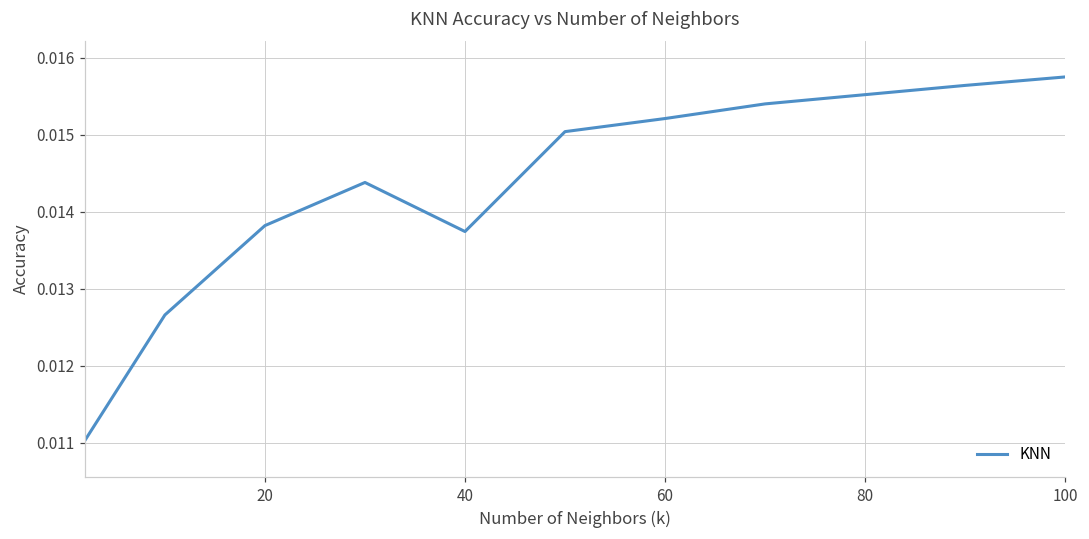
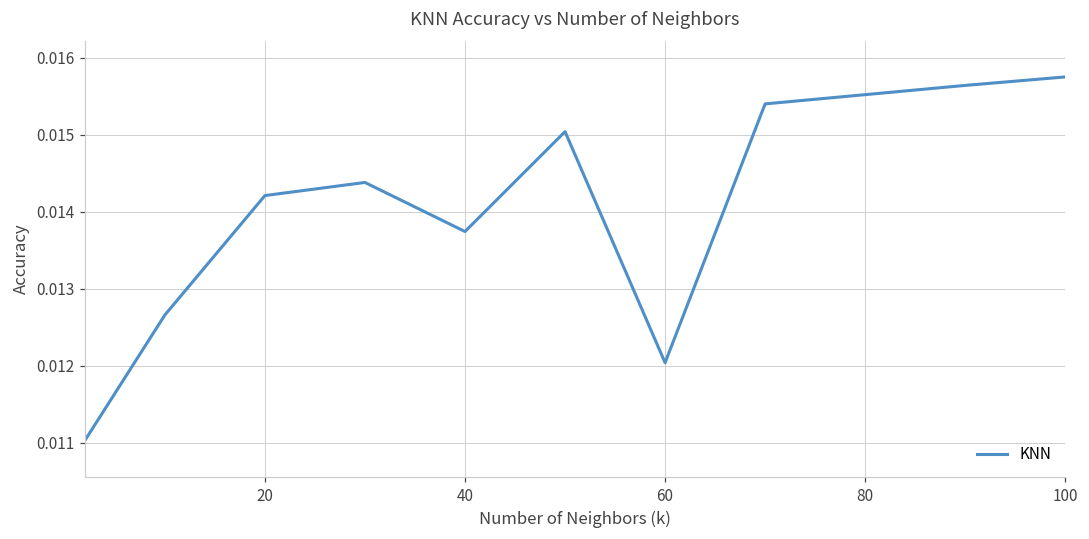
  {
-   "20": 0.0138,
+   "20": 0.0142,
    "40": 0.0137,
-   "60": 0.0152,
+   "60": 0.0120,
    "80": 0.0155,
    "100": 0.0158
  }
